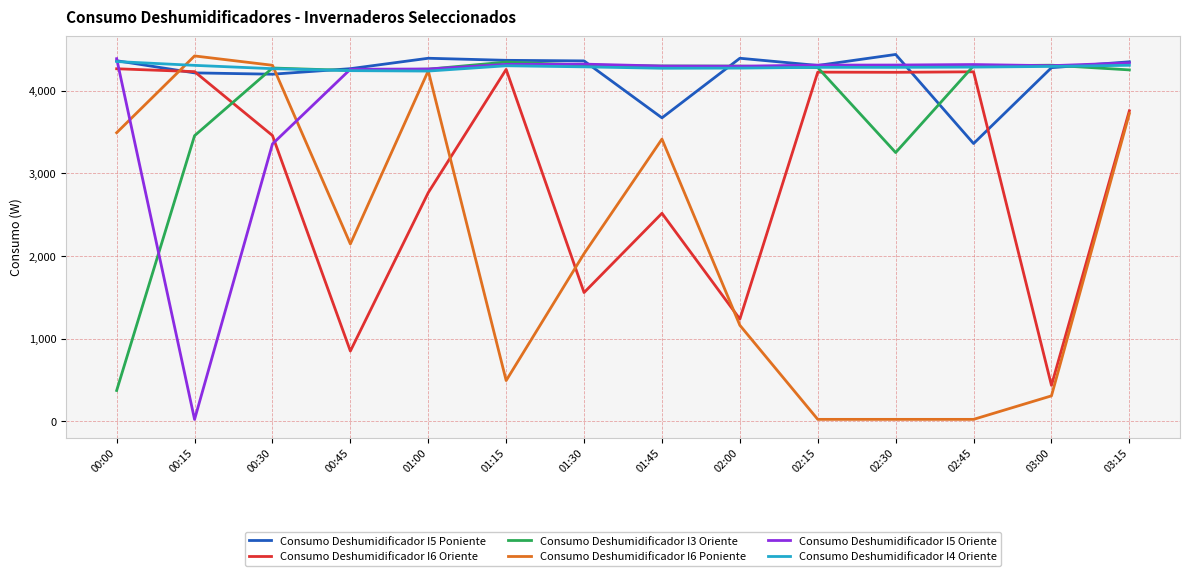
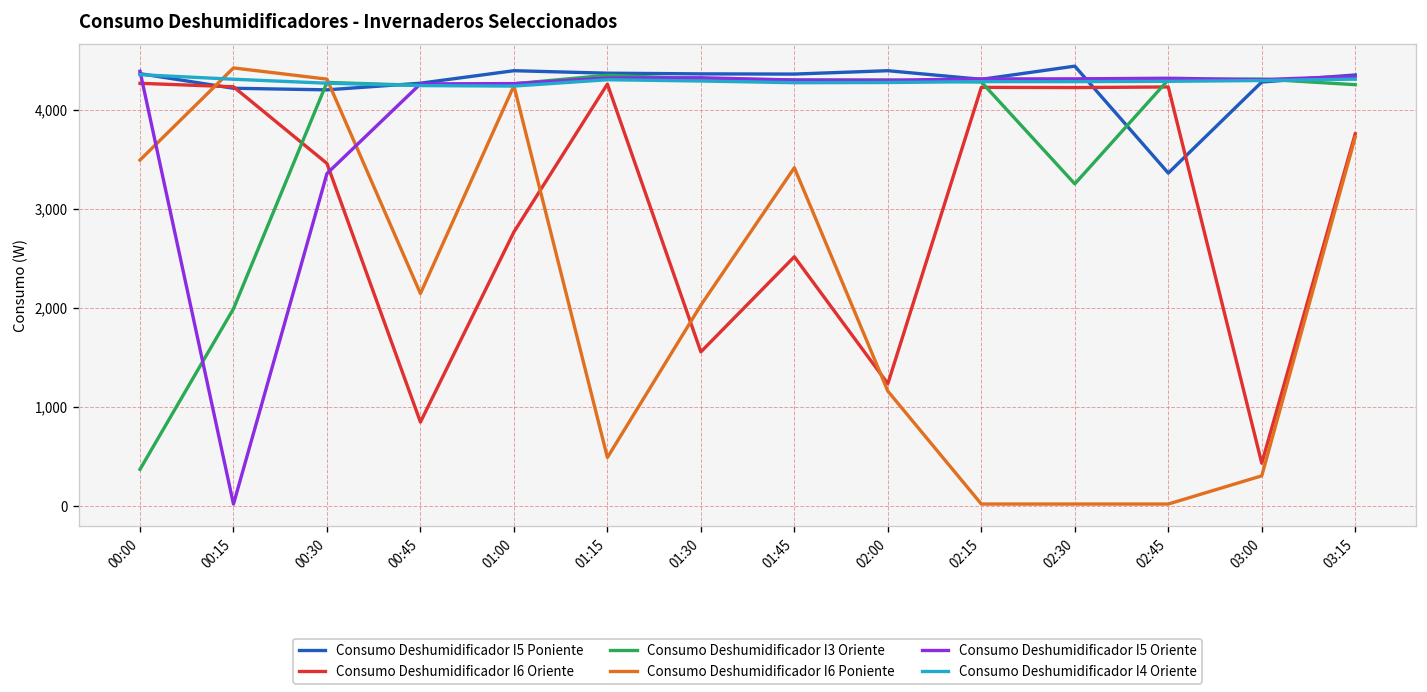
  {
    "Consumo Deshumidificador I5 Poniente": {
      "00:30": "4,200",
      "01:00": "4,400",
      "01:30": "4,400",
-     "01:45": "3,700",
+     "01:45": "4,400",
      "02:00": "4,400",
      "02:30": "4,400",
      "02:45": "3,400"
    },
    "Consumo Deshumidificador I6 Oriente": {
      "00:00": "4,300",
      "00:30": "3,500",
      "00:45": "800",
      "01:00": "2,800",
      "01:15": "4,300",
      "01:30": "1,600",
      "01:45": "2,500",
      "02:00": "1,200",
      "02:15": "4,200",
      "02:30": "4,200",
      "02:45": "4,200",
      "03:00": "400",
      "03:15": "3,800"
    },
    "Consumo Deshumidificador I3 Oriente": {
      "00:00": "400",
-     "00:15": "3,500",
+     "00:15": "2,000",
      "02:30": "3,300",
      "03:15": "4,300"
    },
    "Consumo Deshumidificador I6 Poniente": {
      "00:00": "3,500",
      "00:15": "4,400",
      "00:30": "4,300",
      "00:45": "2,100",
      "01:15": "500",
      "01:30": "2,000",
      "01:45": "3,400",
      "02:00": "1,200",
      "02:15": "0",
      "02:30": "0",
      "02:45": "0",
      "03:00": "300",
      "03:15": "3,700"
    },
    "Consumo Deshumidificador I5 Oriente": {
      "00:15": "0",
      "00:30": "3,400"
    },
    "Consumo Deshumidificador I4 Oriente": {
      "00:15": "4,300"
    }
  }
